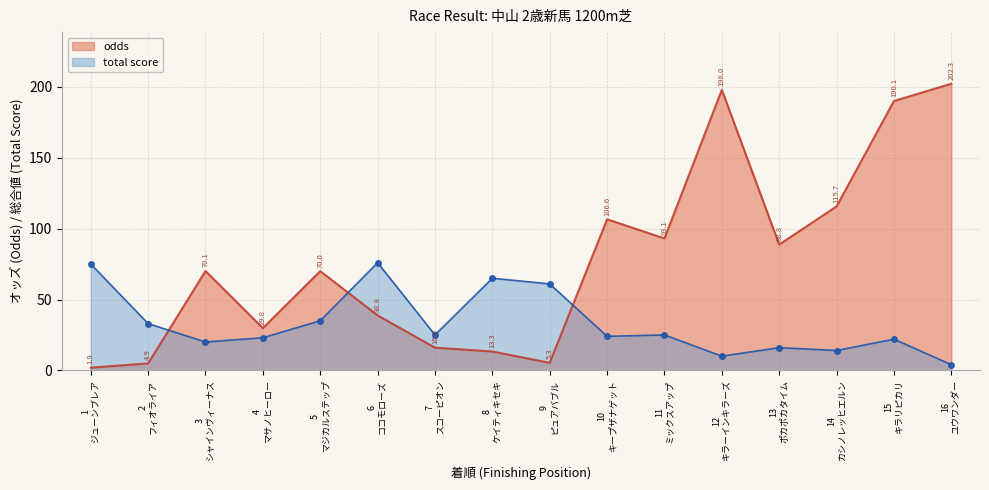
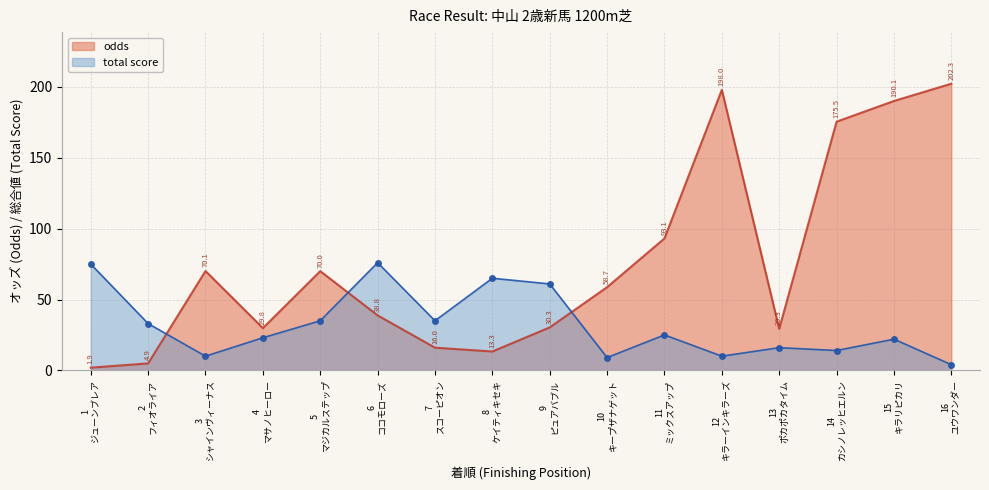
  {
    "odds": {
      "1 ジューンブレア": 1.9,
      "2 フィオライア": 4.9,
      "3 シャインヴィーナス": 70.1,
      "4 マサノヒーロー": 29.8,
      "5 マジカルステップ": 70.0,
      "6 ココモローズ": 38.8,
      "7 スコーピオン": 16.0,
      "8 ケイティキセキ": 13.3,
-     "9 ピュアバブル": 5.3,
-     "10 キープザナゲット": 106.6,
+     "9 ピュアバブル": 30.3,
+     "10 キープザナゲット": 58.7,
      "11 ミックスアップ": 93.1,
      "12 キラーインキラーズ": 198.0,
-     "13 ポカポカタイム": 88.8,
-     "14 カシノレッヒエルン": 115.7,
+     "13 ポカポカタイム": 29.3,
+     "14 カシノレッヒエルン": 175.5,
      "15 キラリピカリ": 190.1,
      "16 ユウワンダー": 202.3
    },
    "total score": {
      "1 ジューンブレア": 75,
      "2 フィオライア": 33,
-     "3 シャインヴィーナス": 20,
+     "3 シャインヴィーナス": 10,
      "4 マサノヒーロー": 23,
      "5 マジカルステップ": 35,
      "6 ココモローズ": 76,
-     "7 スコーピオン": 25,
+     "7 スコーピオン": 35,
      "8 ケイティキセキ": 65,
      "9 ピュアバブル": 61,
-     "10 キープザナゲット": 24,
+     "10 キープザナゲット": 9,
      "11 ミックスアップ": 25,
      "12 キラーインキラーズ": 10,
      "13 ポカポカタイム": 16,
      "14 カシノレッヒエルン": 14,
      "15 キラリピカリ": 22,
      "16 ユウワンダー": 4
    }
  }
